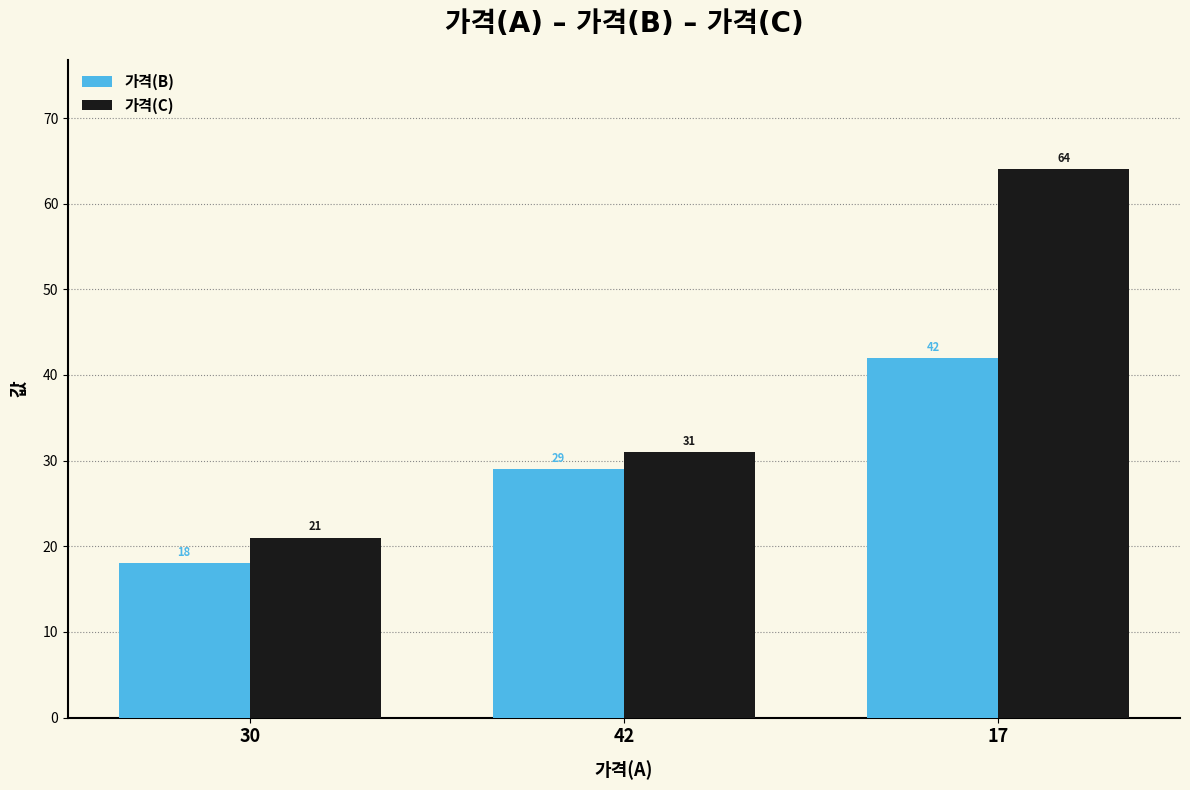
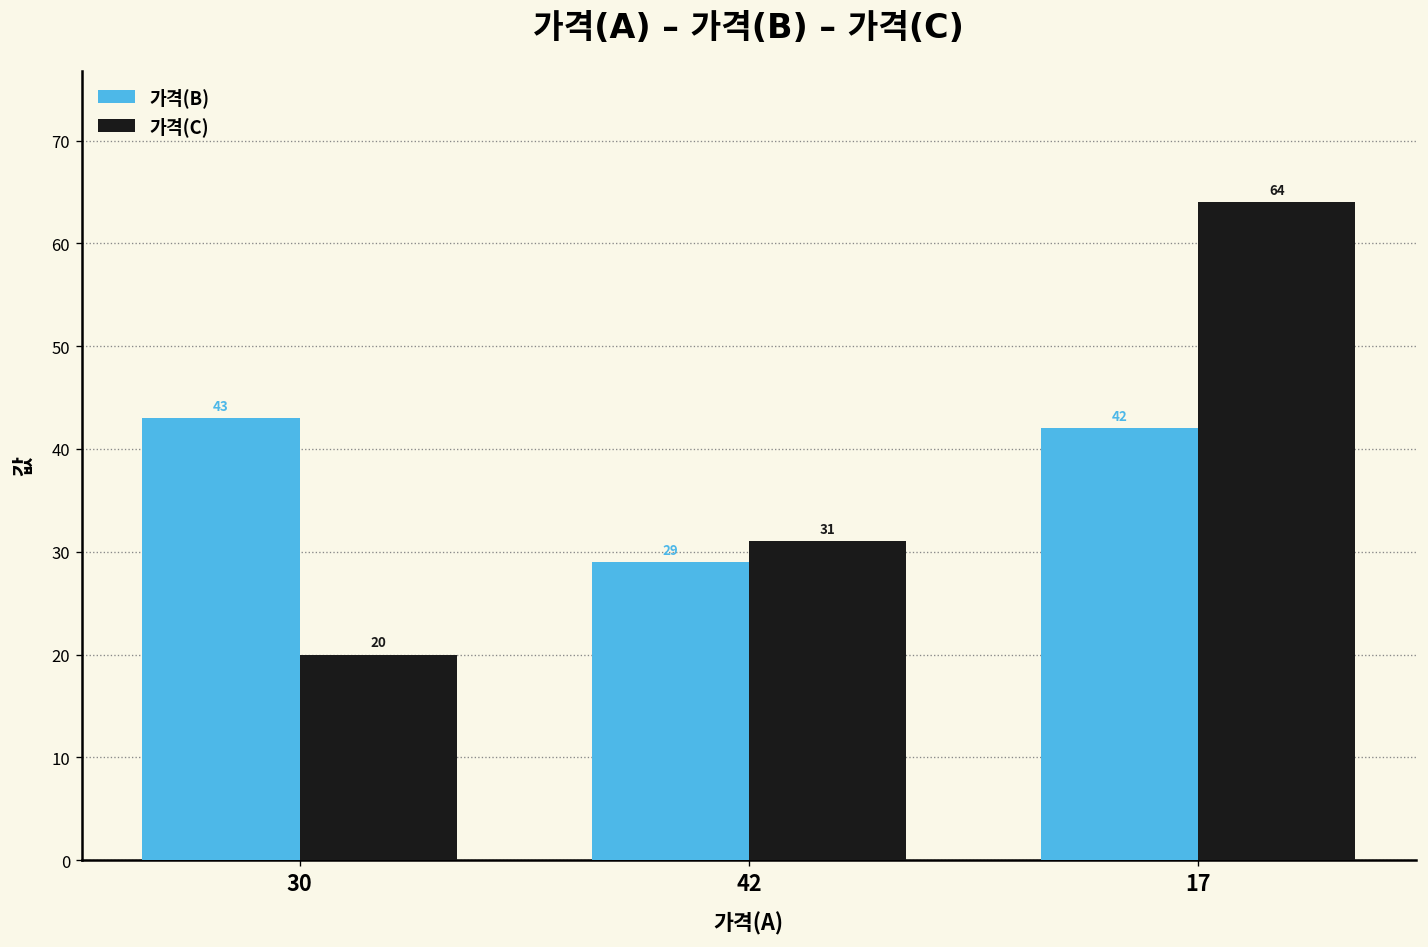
  {
    "가격(B)": {
-     "30": 18,
+     "30": 43,
      "42": 29,
      "17": 42
    },
    "가격(C)": {
-     "30": 21,
+     "30": 20,
      "42": 31,
      "17": 64
    }
  }
